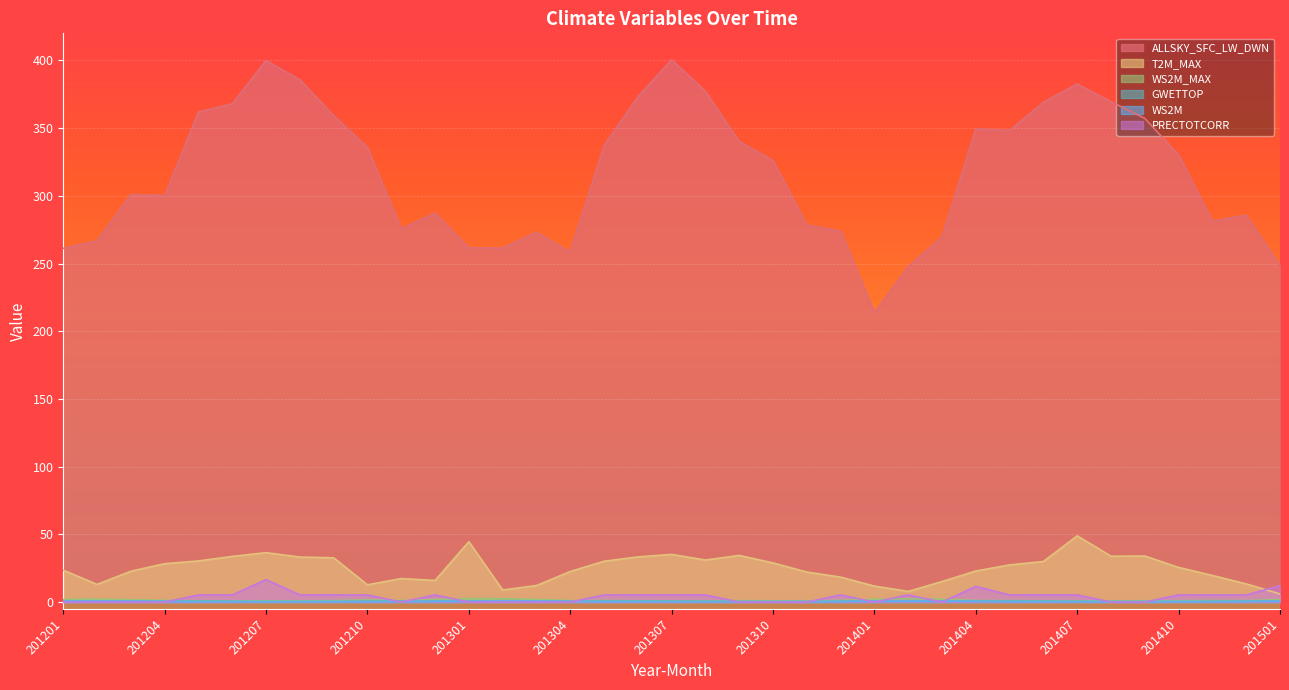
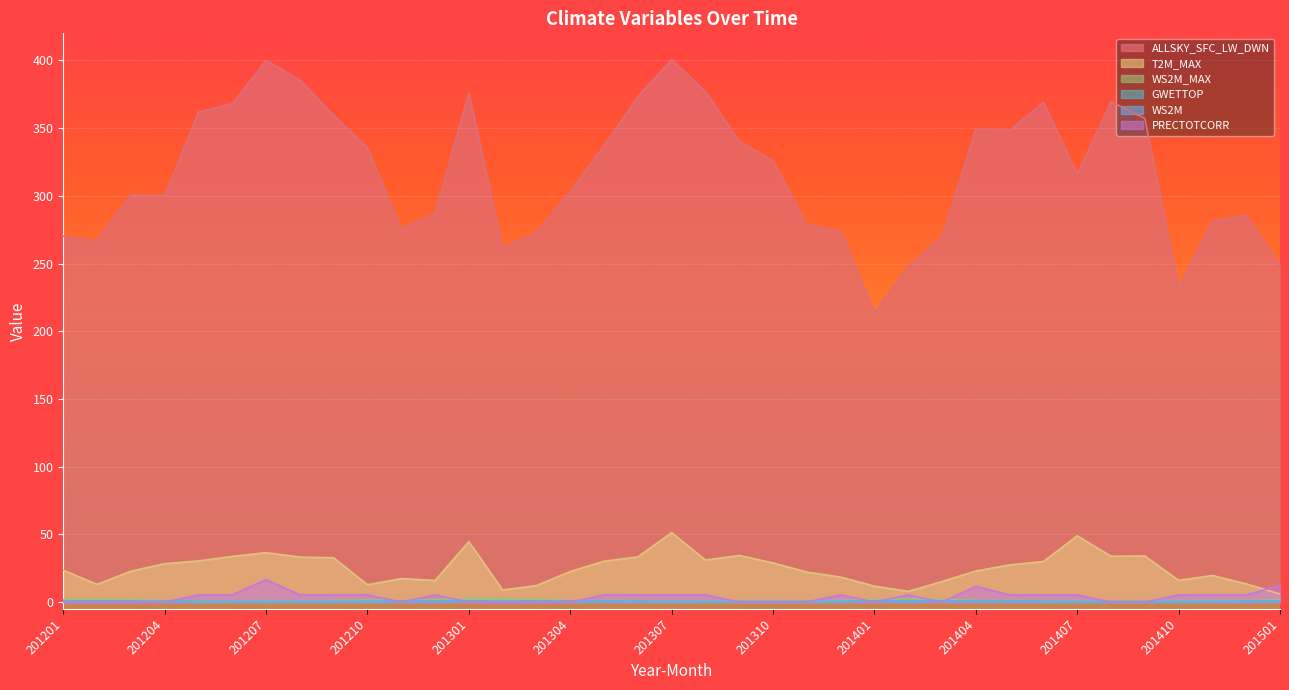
  {
    "ALLSKY_SFC_LW_DWN": {
-     "201201": 261,
+     "201201": 270,
      "201204": 300,
      "201207": 400,
      "201210": 336,
-     "201301": 262,
-     "201304": 258,
+     "201301": 376,
+     "201304": 303,
      "201307": 401,
      "201310": 326,
      "201401": 214,
      "201404": 349,
-     "201407": 383,
-     "201410": 330,
+     "201407": 316,
+     "201410": 232,
      "201501": 248
    },
    "T2M_MAX": {
      "201201": 24,
      "201204": 28,
      "201207": 36,
      "201210": 13,
      "201301": 45,
      "201304": 23,
-     "201307": 35,
+     "201307": 51,
      "201310": 29,
      "201401": 12,
      "201404": 23,
      "201407": 49,
-     "201410": 26,
+     "201410": 16,
      "201501": 6
    },
    "PRECTOTCORR": {
      "201207": 17,
      "201210": 5,
      "201307": 5,
      "201404": 12,
      "201407": 5,
      "201410": 5,
      "201501": 12
    }
  }
